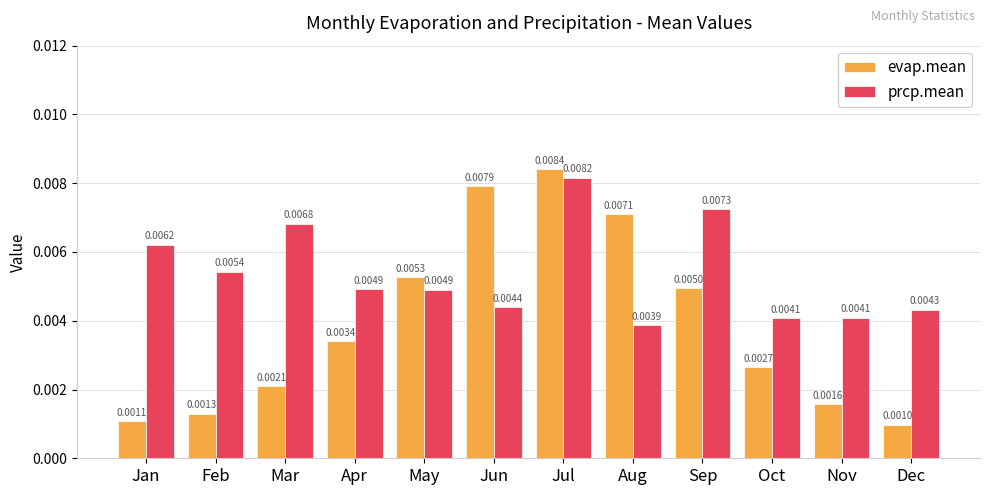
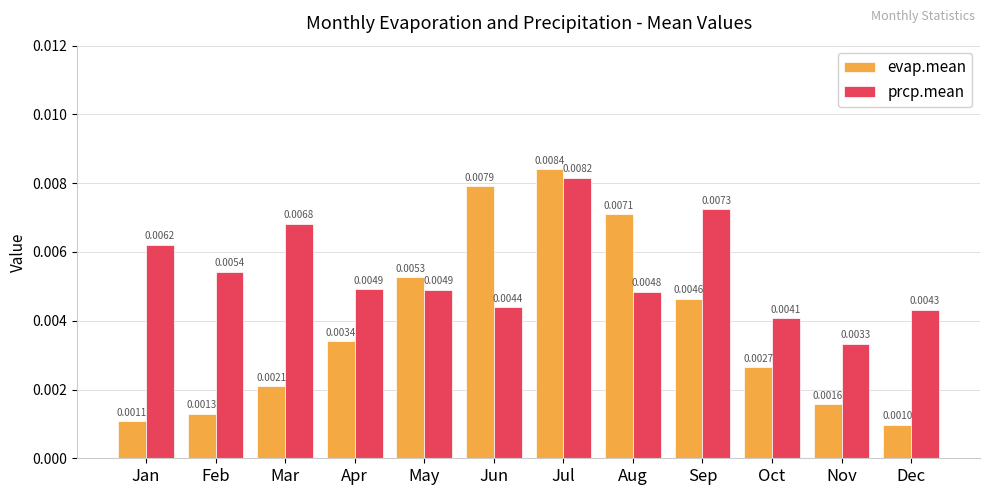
  {
    "evap.mean": {
      "Jan": 0.0011,
      "Feb": 0.0013,
      "Mar": 0.0021,
      "Apr": 0.0034,
      "May": 0.0053,
      "Jun": 0.0079,
      "Jul": 0.0084,
      "Aug": 0.0071,
-     "Sep": 0.0050,
+     "Sep": 0.0046,
      "Oct": 0.0027,
      "Nov": 0.0016,
      "Dec": 0.0010
    },
    "prcp.mean": {
      "Jan": 0.0062,
      "Feb": 0.0054,
      "Mar": 0.0068,
      "Apr": 0.0049,
      "May": 0.0049,
      "Jun": 0.0044,
      "Jul": 0.0082,
-     "Aug": 0.0039,
+     "Aug": 0.0048,
      "Sep": 0.0073,
      "Oct": 0.0041,
-     "Nov": 0.0041,
+     "Nov": 0.0033,
      "Dec": 0.0043
    }
  }
